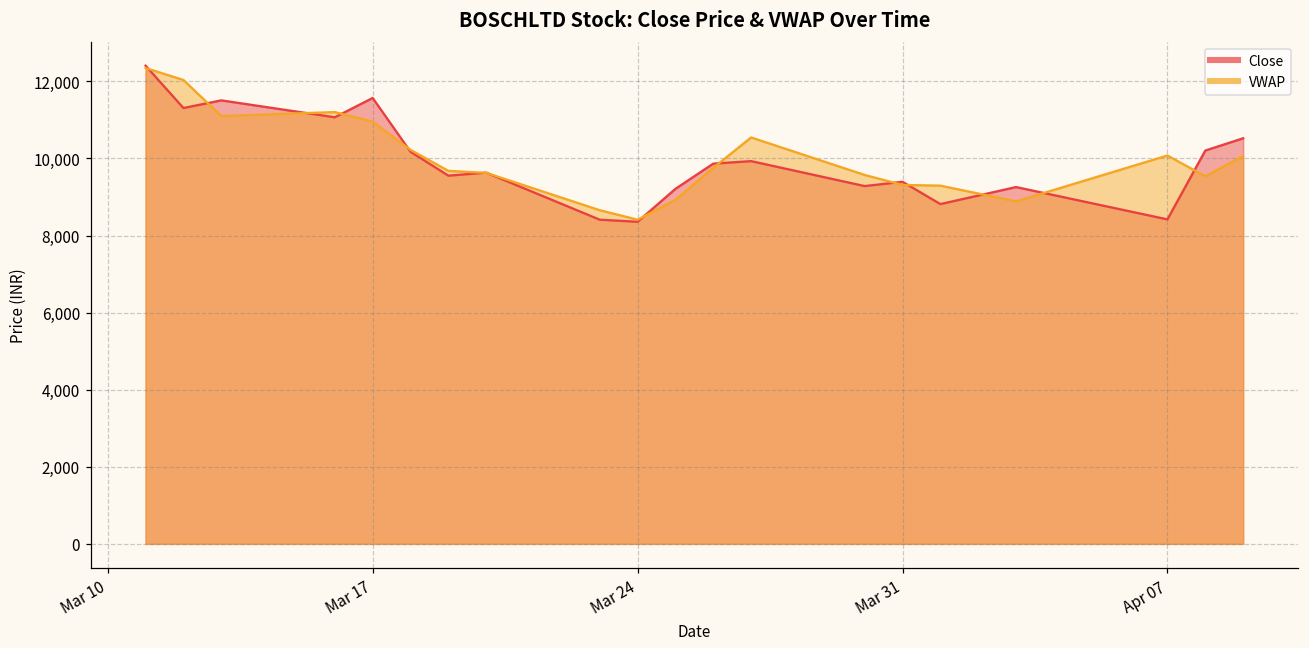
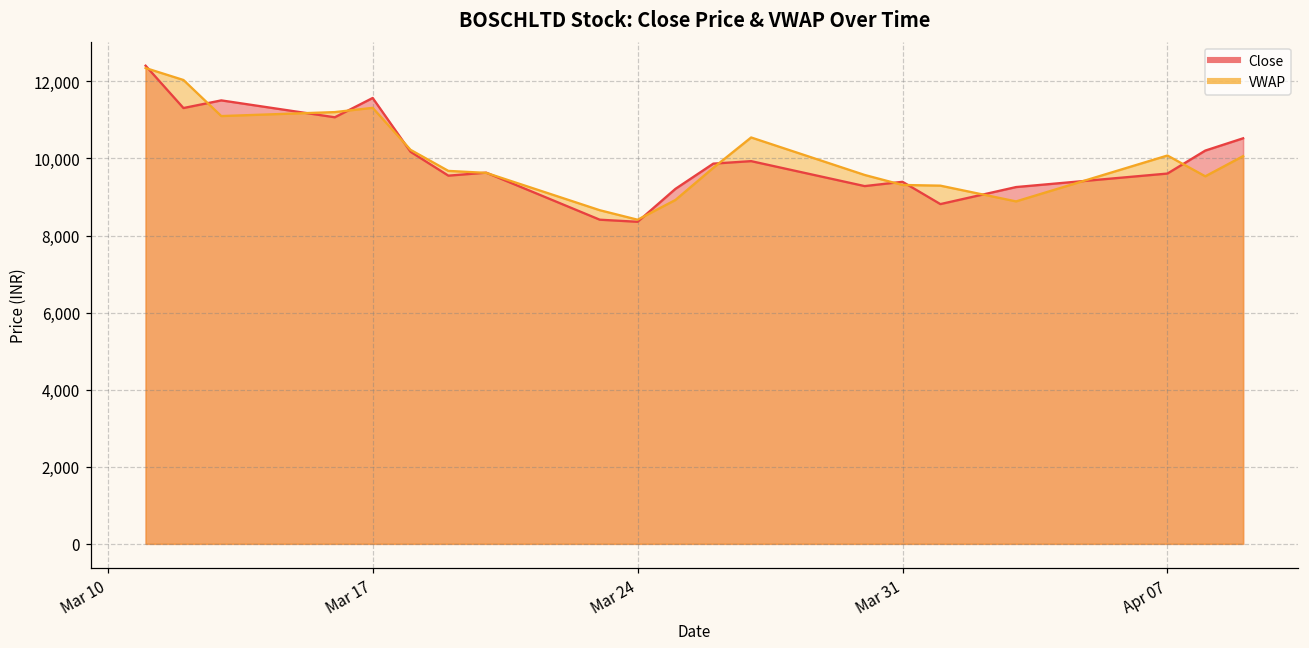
  {
    "Close": {
      "Mar 17": "11,600",
      "Mar 31": "9,400",
-     "Apr 07": "8,400"
+     "Apr 07": "9,600"
    },
    "VWAP": {
-     "Mar 17": "11,000",
+     "Mar 17": "11,300",
      "Mar 31": "9,300",
      "Apr 07": "10,100"
    }
  }
